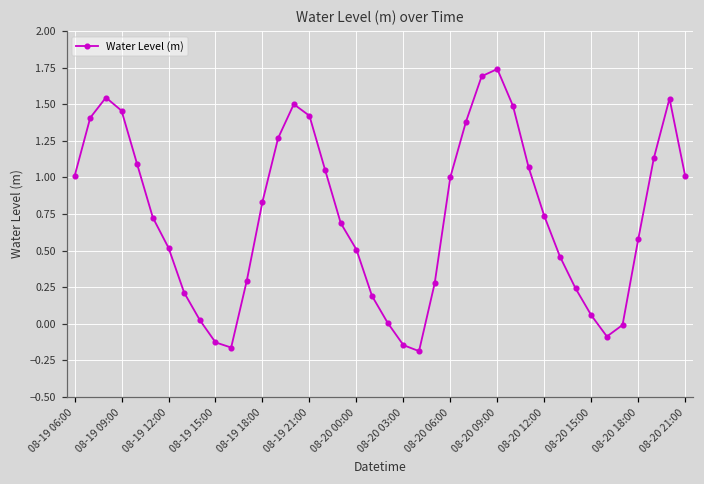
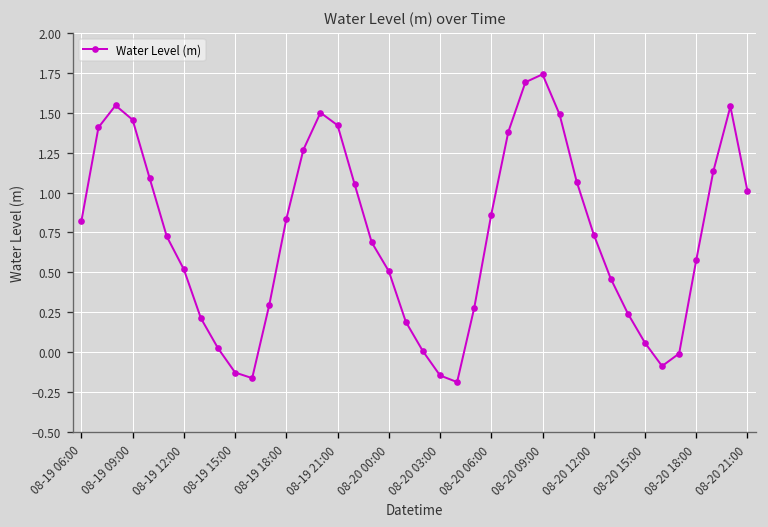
  {
-   "08-19 06:00": 1.01,
+   "08-19 06:00": 0.82,
    "08-19 09:00": 1.46,
    "08-19 12:00": 0.52,
    "08-19 15:00": -0.13,
    "08-19 18:00": 0.83,
    "08-19 21:00": 1.42,
    "08-20 00:00": 0.51,
    "08-20 03:00": -0.15,
-   "08-20 06:00": 1.00,
+   "08-20 06:00": 0.86,
    "08-20 09:00": 1.74,
    "08-20 12:00": 0.74,
    "08-20 15:00": 0.06,
    "08-20 18:00": 0.58,
    "08-20 21:00": 1.01
  }
